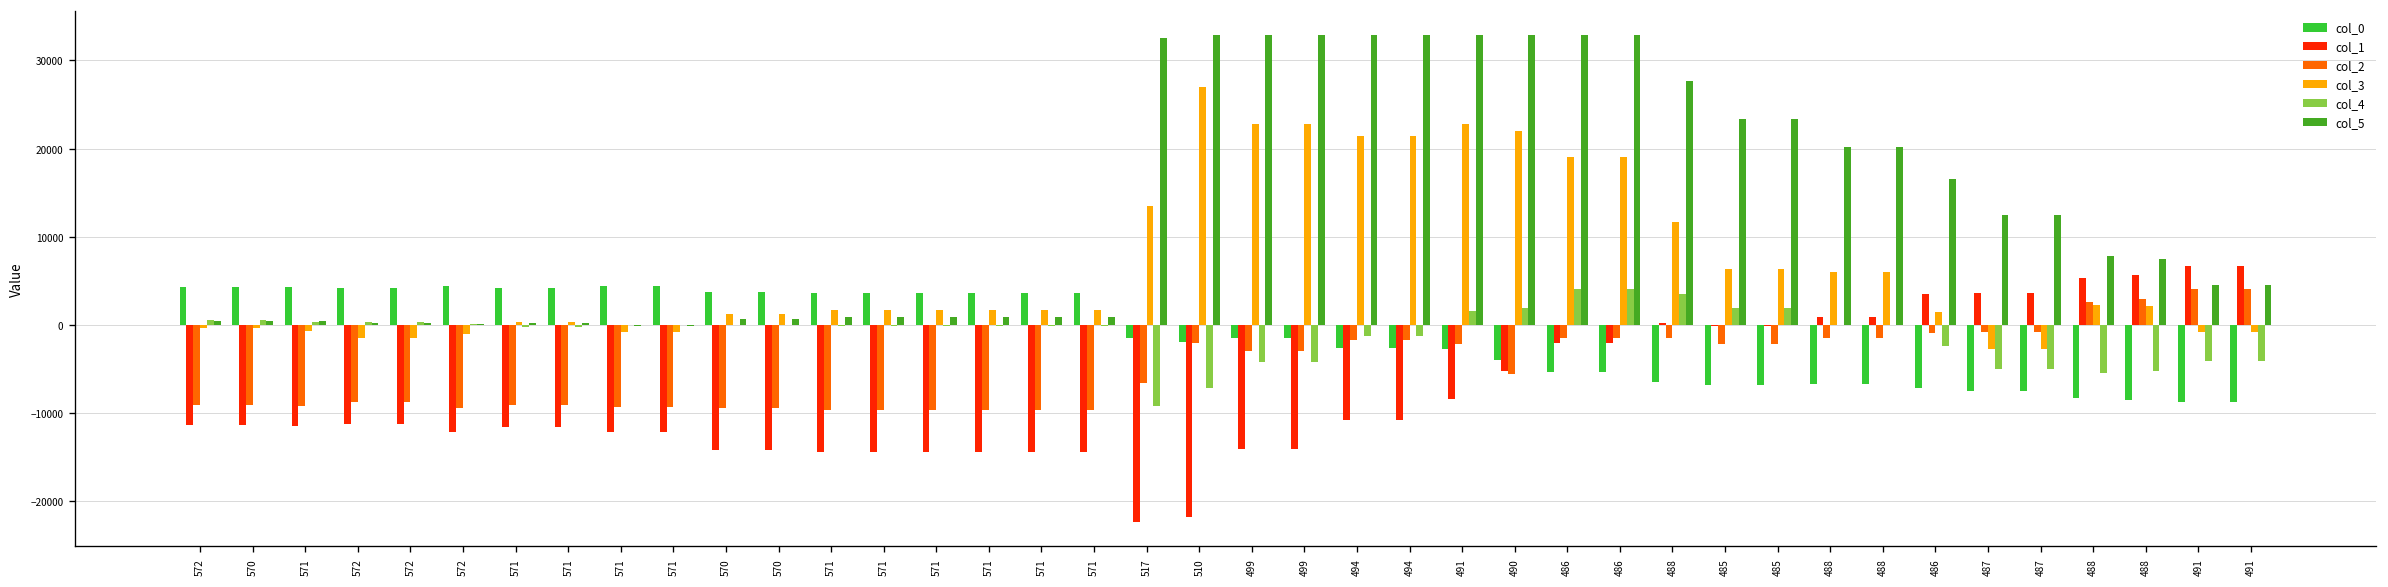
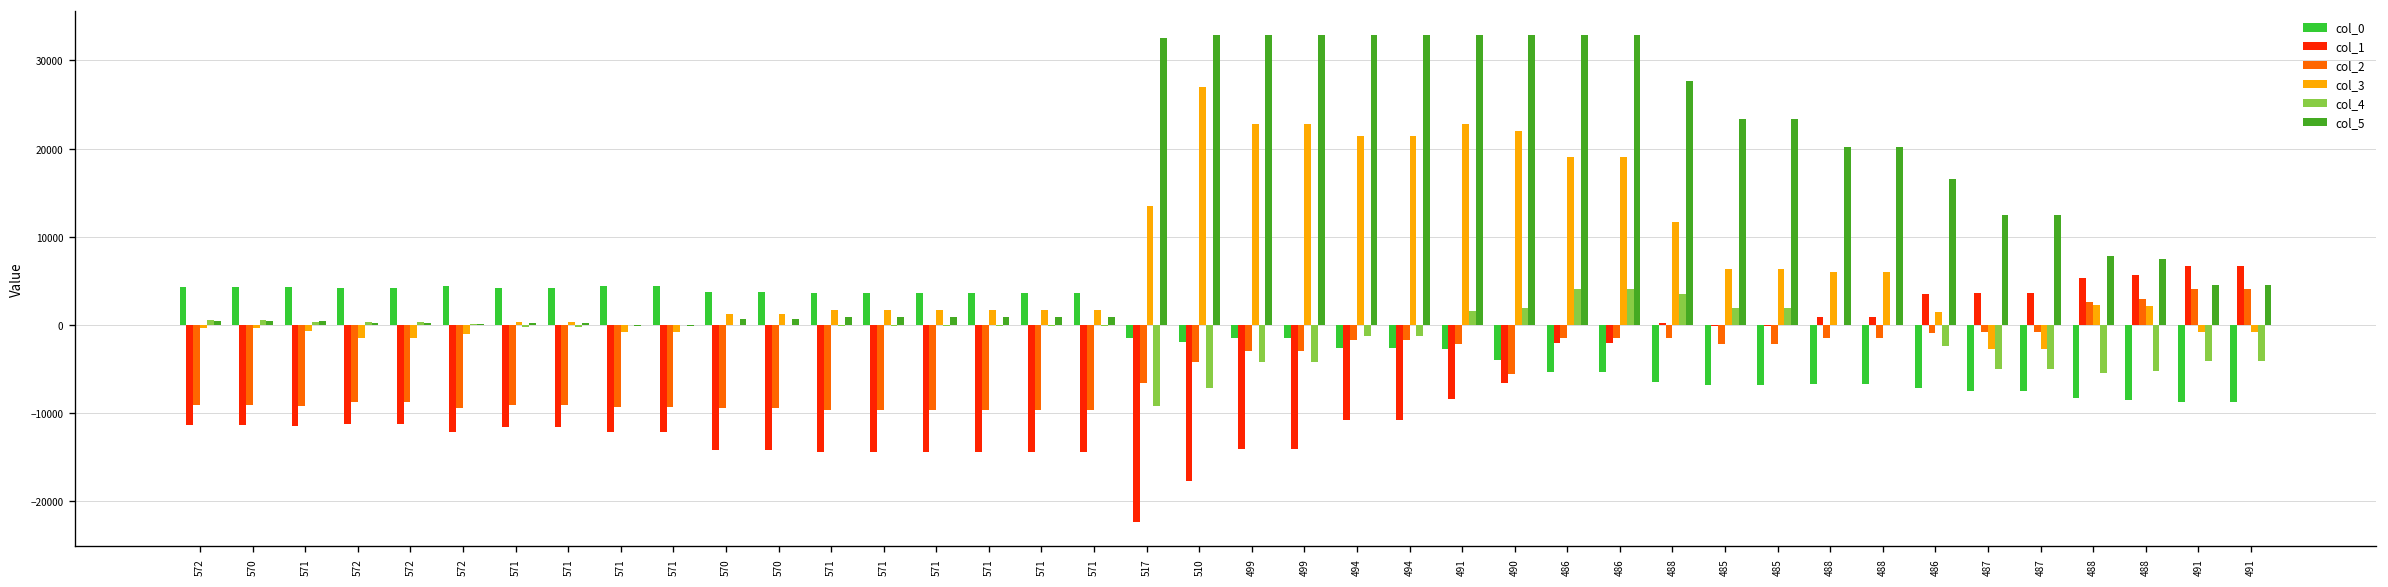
  {
    "col_1": {
      "517": -22000,
-     "510": -22000,
-     "490": -5000
+     "510": -18000,
+     "490": -7000
    },
    "col_2": {
      "517": -7000,
-     "510": -2000,
+     "510": -4000,
      "490": -6000
    },
    "col_3": {
      "517": 13000,
      "510": 27000,
      "490": 22000
    },
    "col_4": {
      "517": -9000,
      "510": -7000,
      "490": 2000
    }
  }
